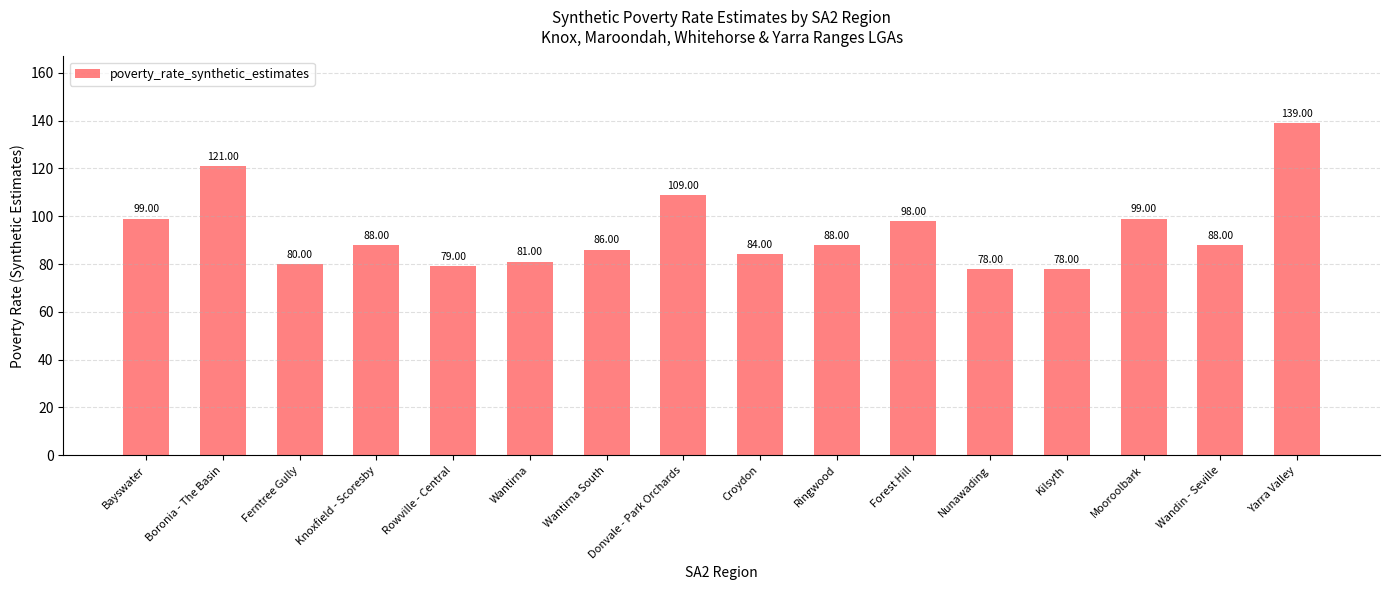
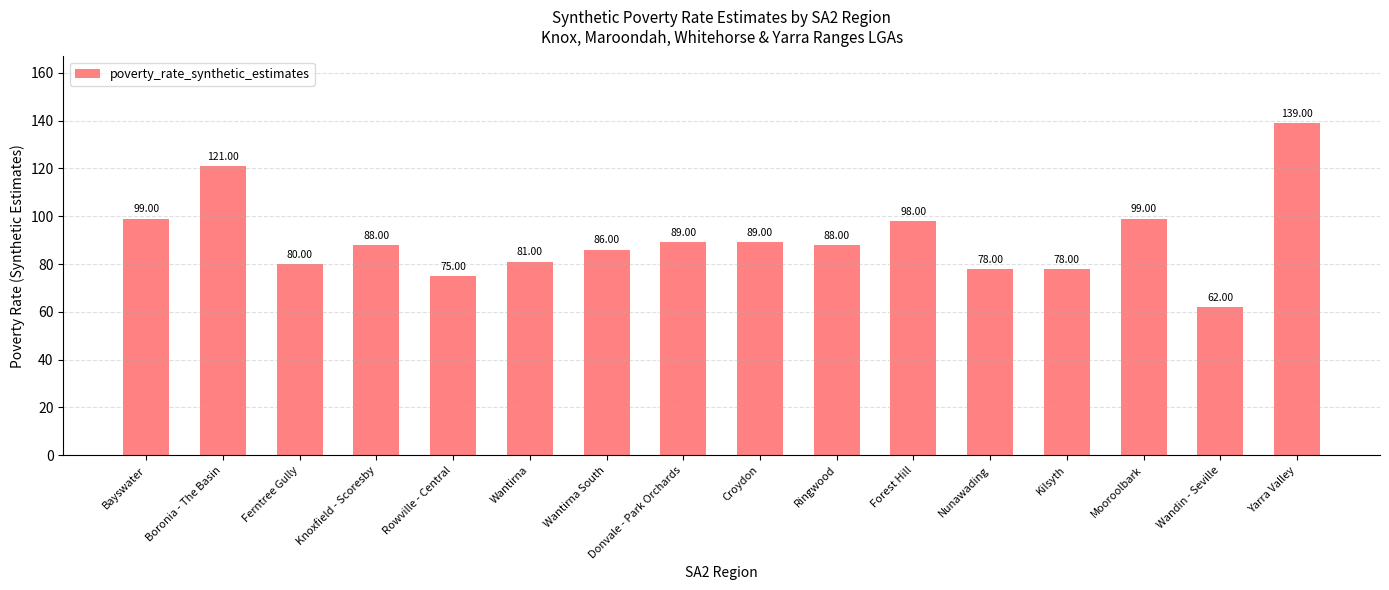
  {
    "Bayswater": 99.00,
    "Boronia - The Basin": 121.00,
    "Ferntree Gully": 80.00,
    "Knoxfield - Scoresby": 88.00,
-   "Rowville - Central": 79.00,
+   "Rowville - Central": 75.00,
    "Wantirna": 81.00,
    "Wantirna South": 86.00,
-   "Donvale - Park Orchards": 109.00,
-   "Croydon": 84.00,
+   "Donvale - Park Orchards": 89.00,
+   "Croydon": 89.00,
    "Ringwood": 88.00,
    "Forest Hill": 98.00,
    "Nunawading": 78.00,
    "Kilsyth": 78.00,
    "Mooroolbark": 99.00,
-   "Wandin - Seville": 88.00,
+   "Wandin - Seville": 62.00,
    "Yarra Valley": 139.00
  }
